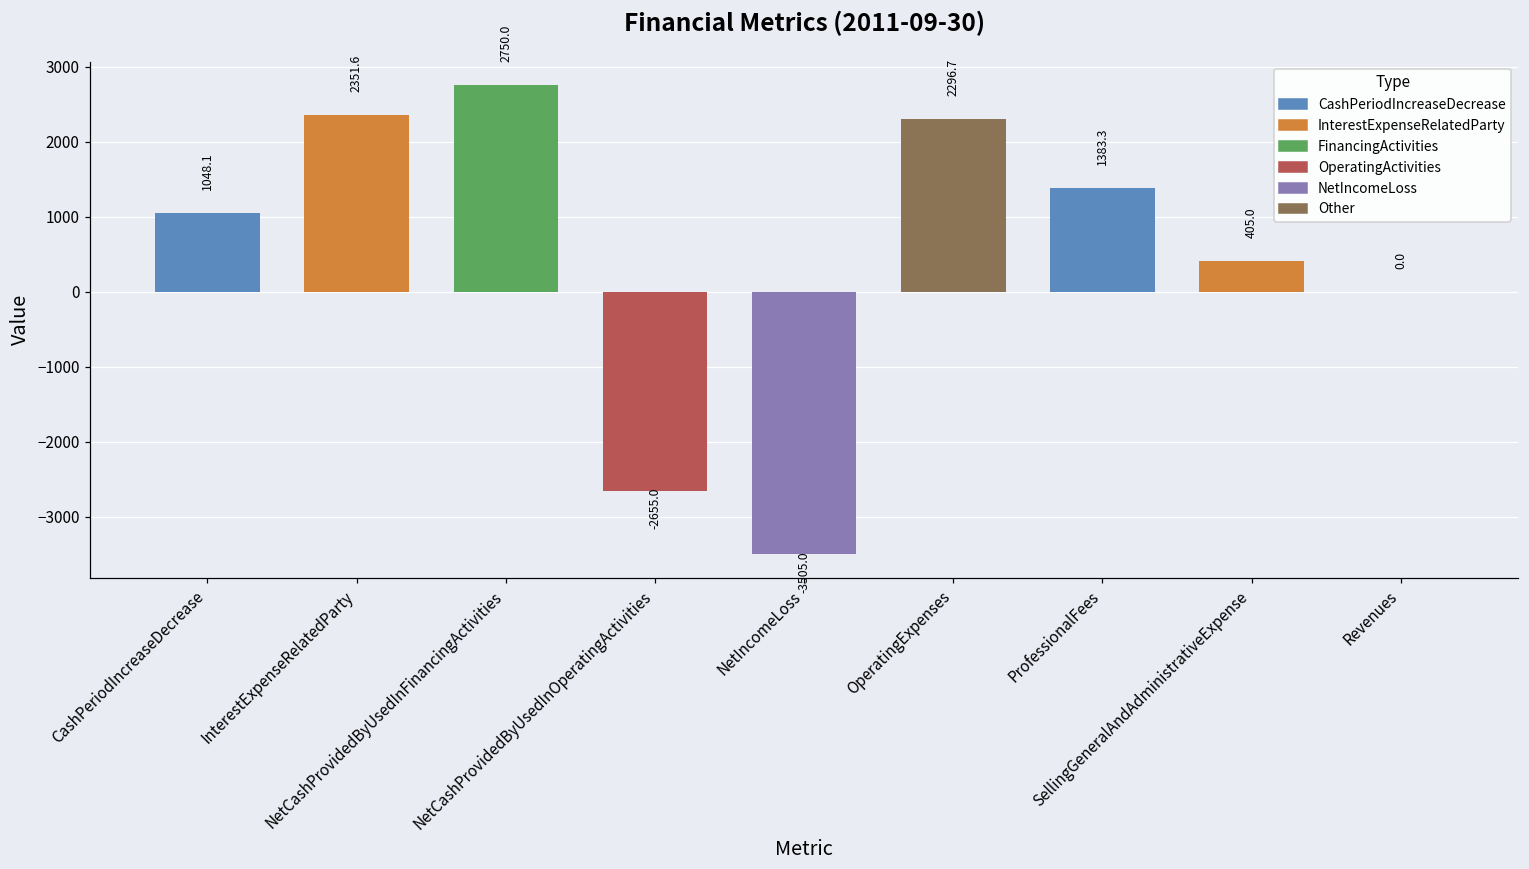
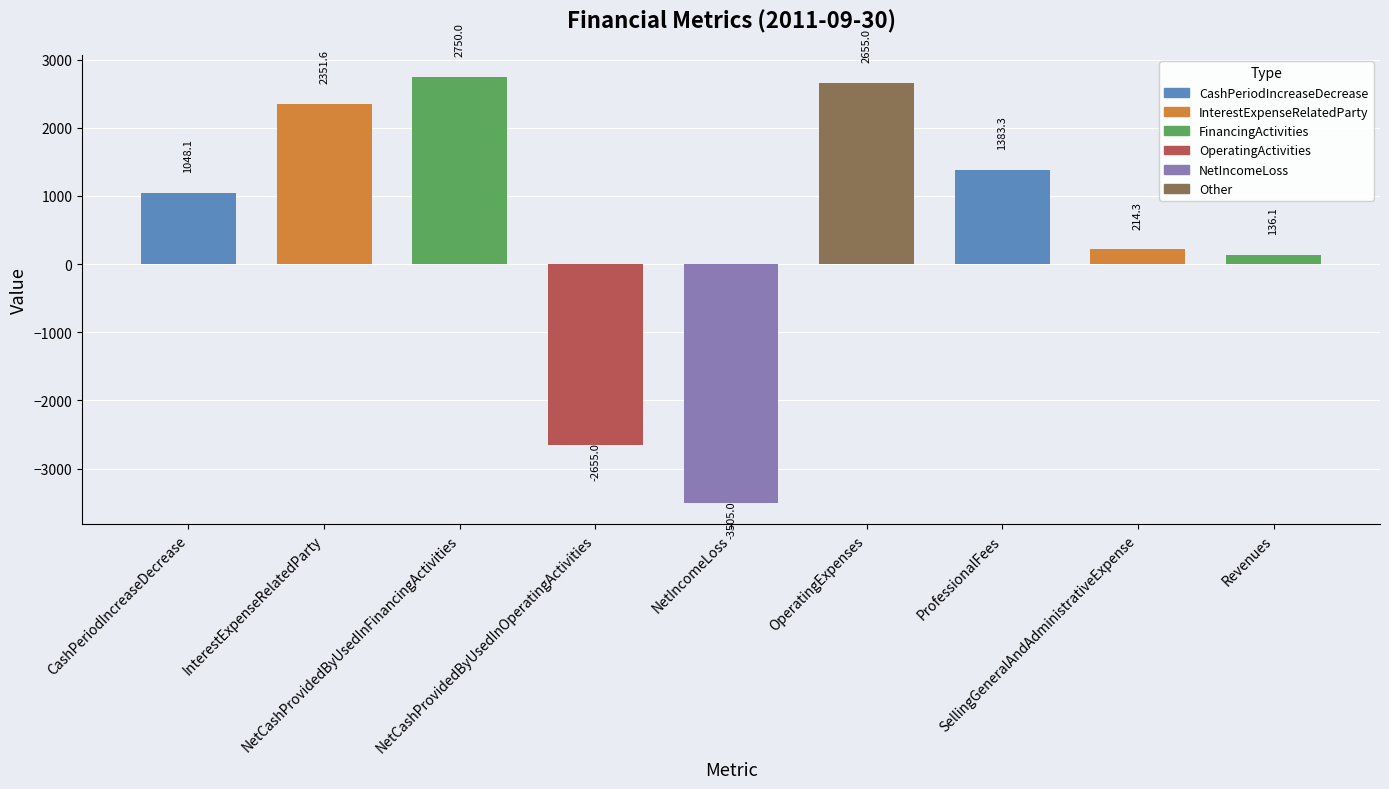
  {
    "CashPeriodIncreaseDecrease": 1048.1,
    "InterestExpenseRelatedParty": 2351.6,
    "NetCashProvidedByUsedInFinancingActivities": 2750.0,
    "NetCashProvidedByUsedInOperatingActivities": -2655.0,
    "NetIncomeLoss": -3505.0,
-   "OperatingExpenses": 2296.7,
+   "OperatingExpenses": 2655.0,
    "ProfessionalFees": 1383.3,
-   "SellingGeneralAndAdministrativeExpense": 405.0,
-   "Revenues": 0.0
+   "SellingGeneralAndAdministrativeExpense": 214.3,
+   "Revenues": 136.1
  }
